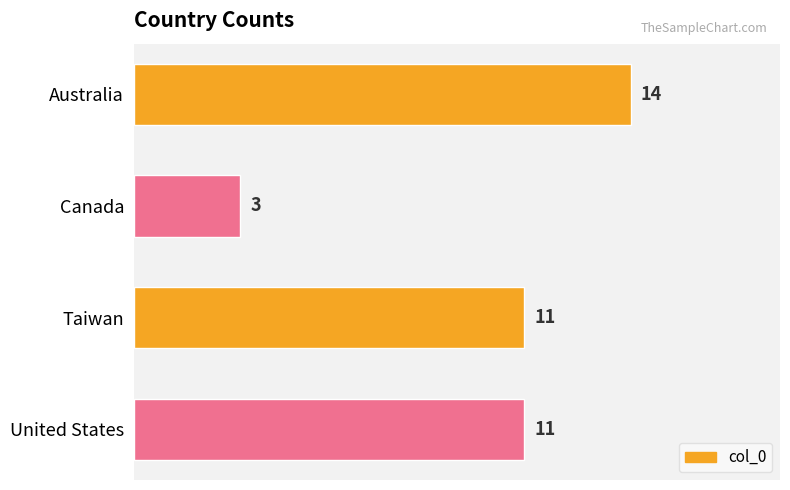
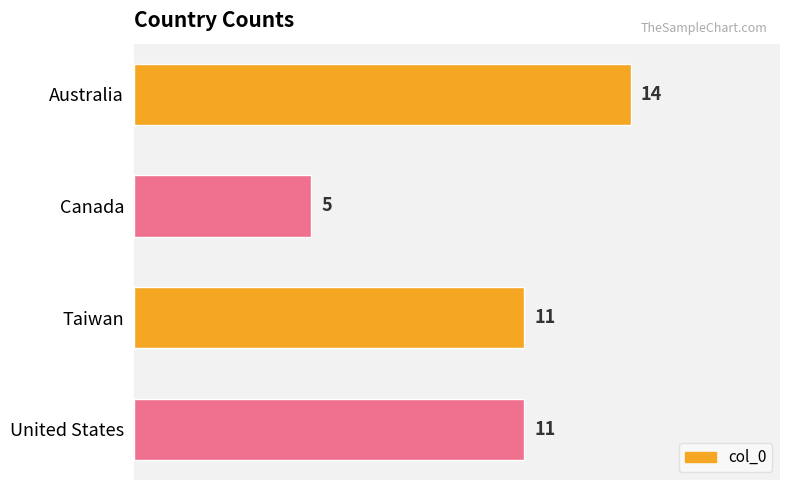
  {
    "Australia": 14,
-   "Canada": 3,
+   "Canada": 5,
    "Taiwan": 11,
    "United States": 11
  }
